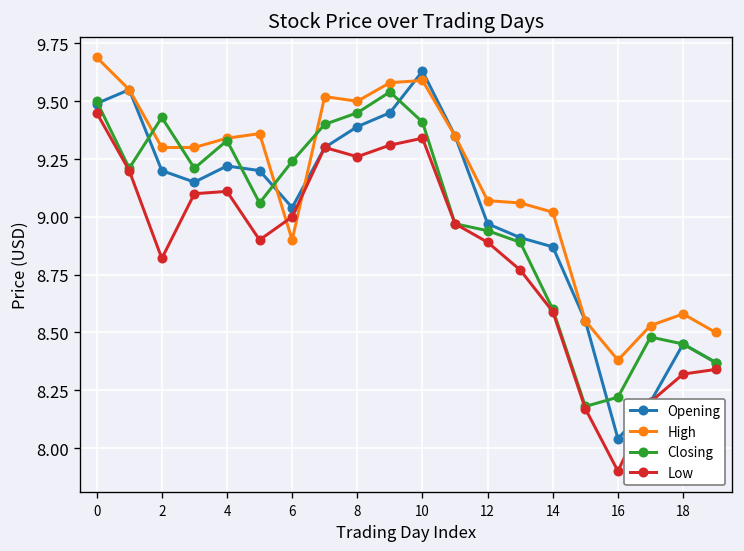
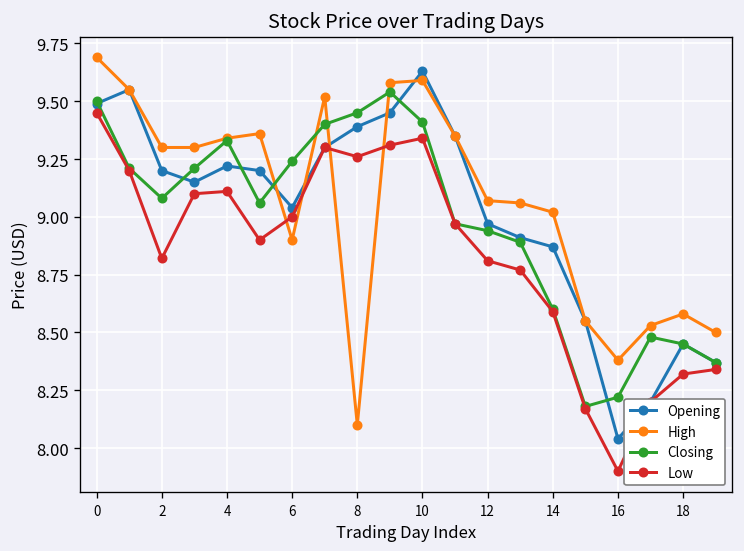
  {
    "Opening": {
      "2": 9.20,
      "4": 9.22,
      "6": 9.04,
      "8": 9.39,
      "10": 9.63,
      "12": 8.97,
      "14": 8.87,
      "16": 8.04
    },
    "High": {
      "0": 9.7,
      "2": 9.3,
      "6": 8.9,
-     "8": 9.5,
+     "8": 8.1,
      "10": 9.6,
      "12": 9.07,
      "14": 9.02,
      "16": 8.38,
      "18": 8.58
    },
    "Closing": {
-     "2": 9.43,
+     "2": 9.08,
      "6": 9.24,
      "8": 9.45,
      "10": 9.41,
      "12": 8.94,
      "16": 8.22
    },
    "Low": {
      "0": 9.45,
      "2": 8.82,
      "4": 9.11,
      "6": 9.00,
      "8": 9.26,
      "10": 9.34,
-     "12": 8.89,
+     "12": 8.81,
      "16": 7.90,
      "18": 8.32
    }
  }
